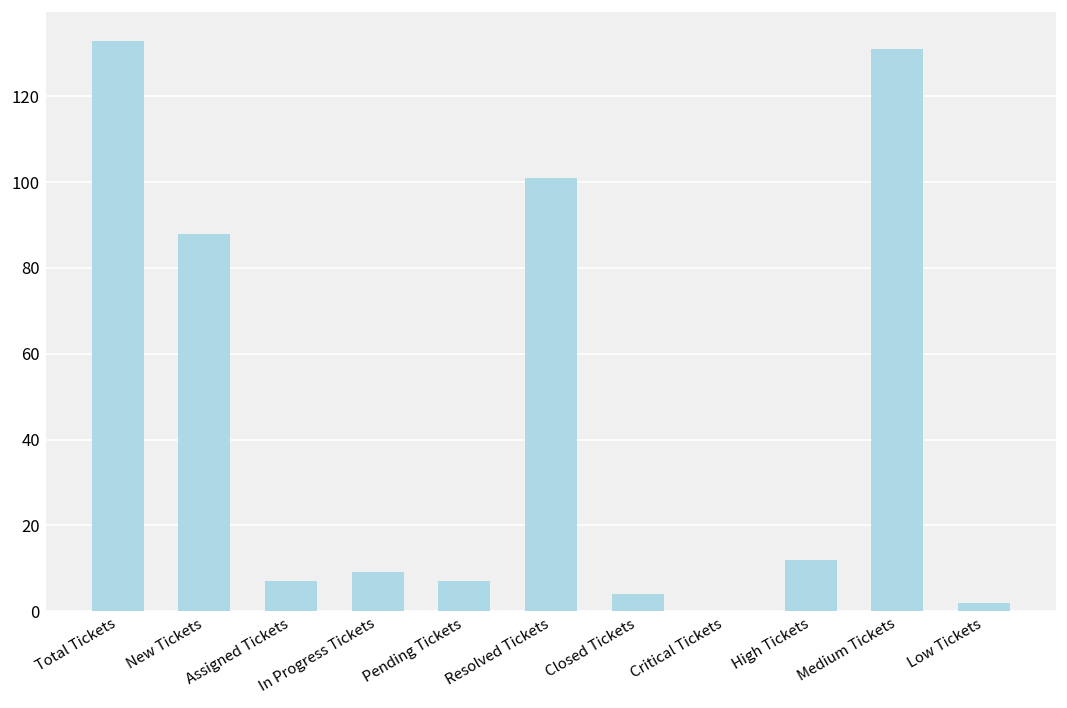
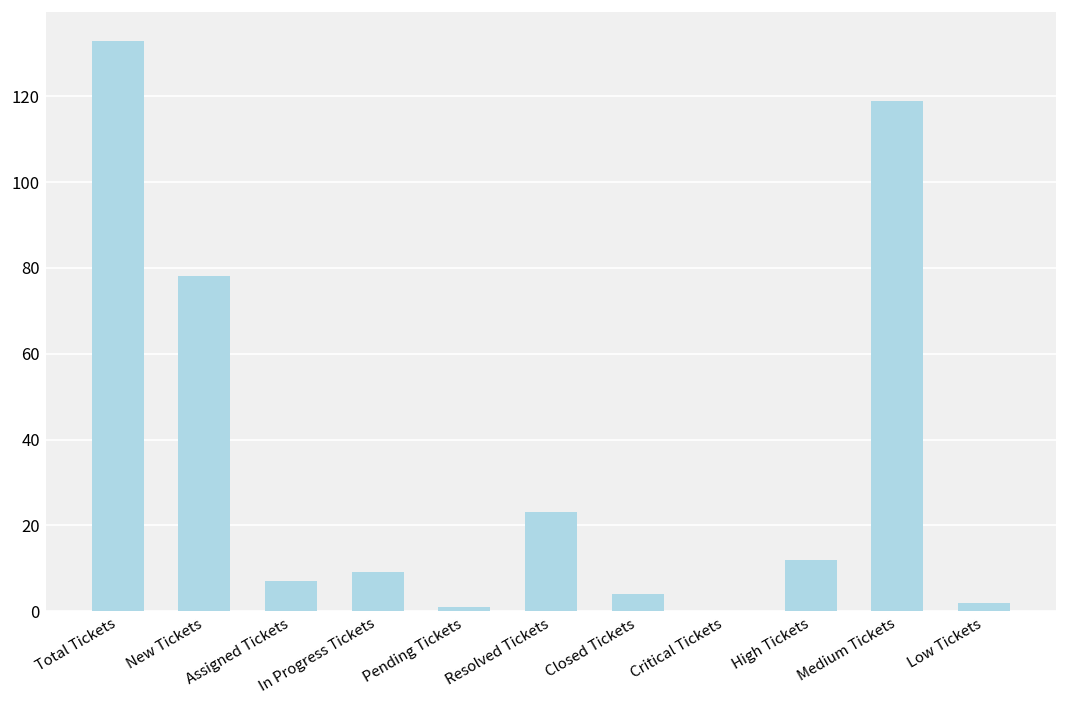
  {
    "Total Tickets": 133,
-   "New Tickets": 88,
+   "New Tickets": 78,
    "Assigned Tickets": 7,
    "In Progress Tickets": 9,
-   "Pending Tickets": 7,
-   "Resolved Tickets": 101,
+   "Pending Tickets": 1,
+   "Resolved Tickets": 23,
    "Closed Tickets": 4,
    "Critical Tickets": 0,
    "High Tickets": 12,
-   "Medium Tickets": 131,
+   "Medium Tickets": 119,
    "Low Tickets": 2
  }
